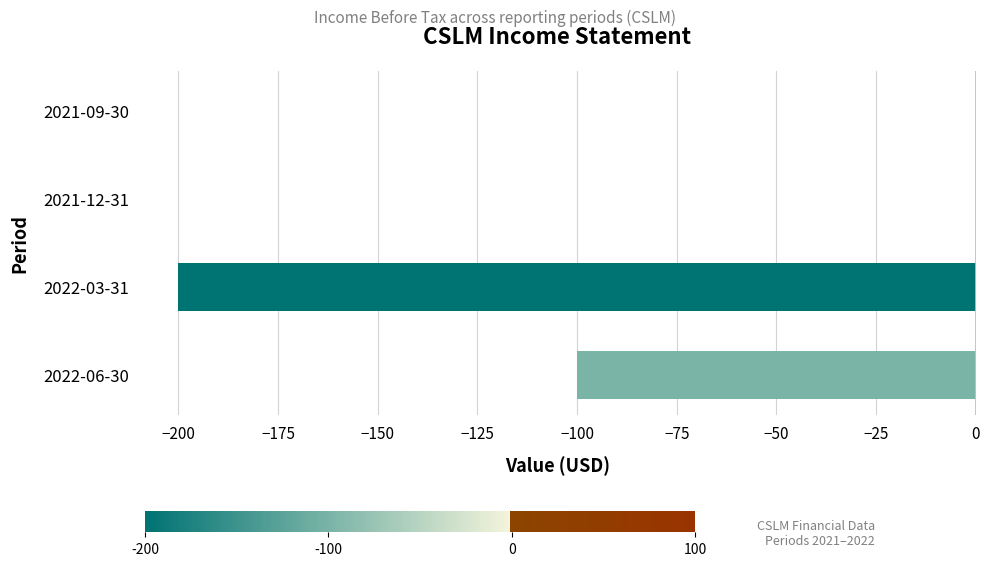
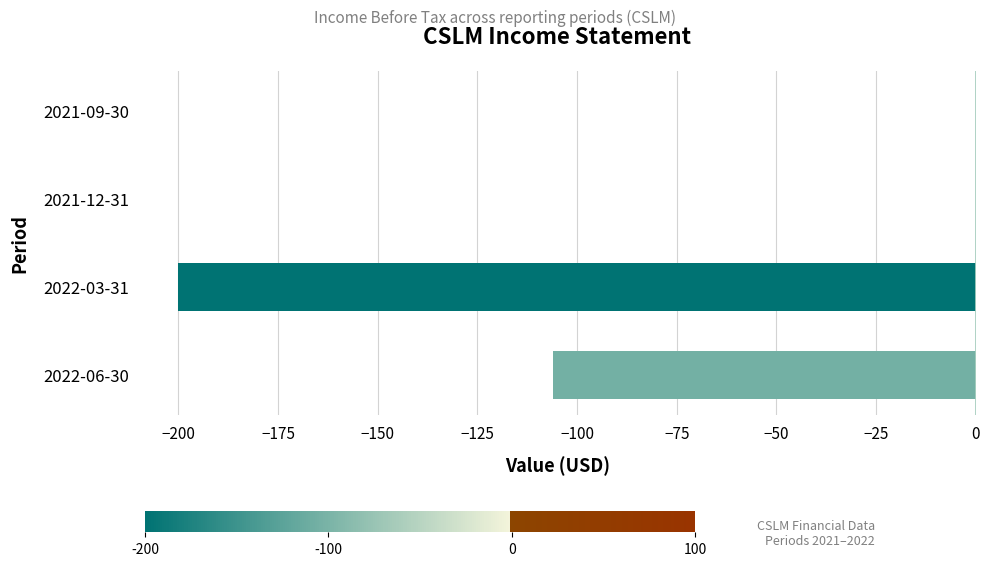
  {
    "2021-09-30": 0,
    "2021-12-31": 0,
    "2022-03-31": -200,
-   "2022-06-30": -100
+   "2022-06-30": -106
  }
